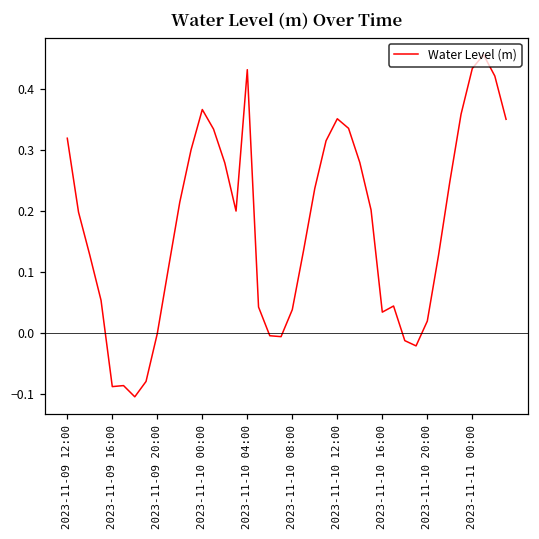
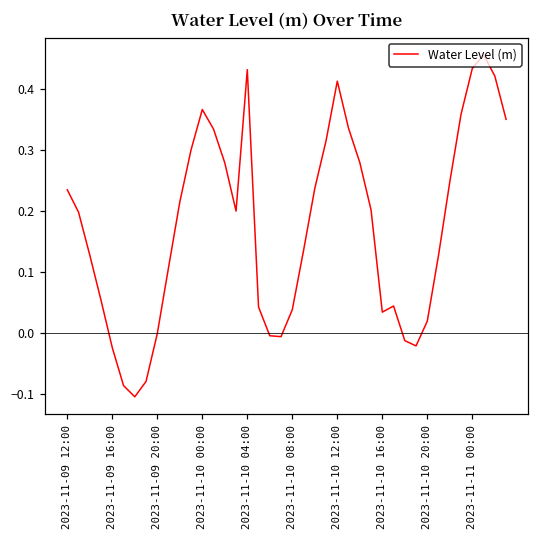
  {
-   "2023-11-09 12:00": 0.32,
-   "2023-11-09 16:00": -0.09,
+   "2023-11-09 12:00": 0.23,
+   "2023-11-09 16:00": -0.02,
    "2023-11-09 20:00": 0.00,
    "2023-11-10 00:00": 0.37,
    "2023-11-10 04:00": 0.43,
    "2023-11-10 08:00": 0.04,
-   "2023-11-10 12:00": 0.35,
+   "2023-11-10 12:00": 0.41,
    "2023-11-10 16:00": 0.03,
    "2023-11-10 20:00": 0.02,
    "2023-11-11 00:00": 0.43
  }
